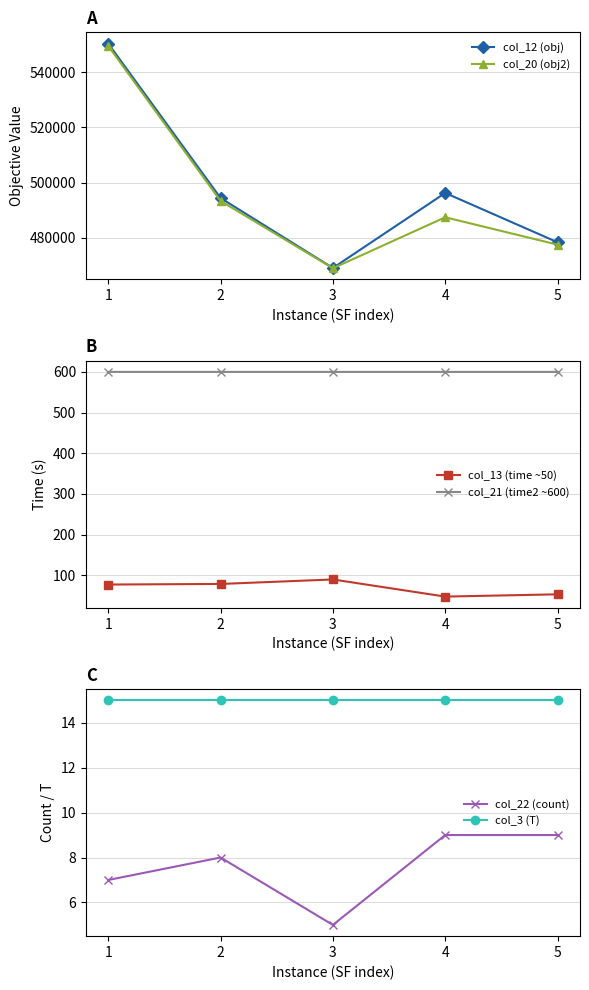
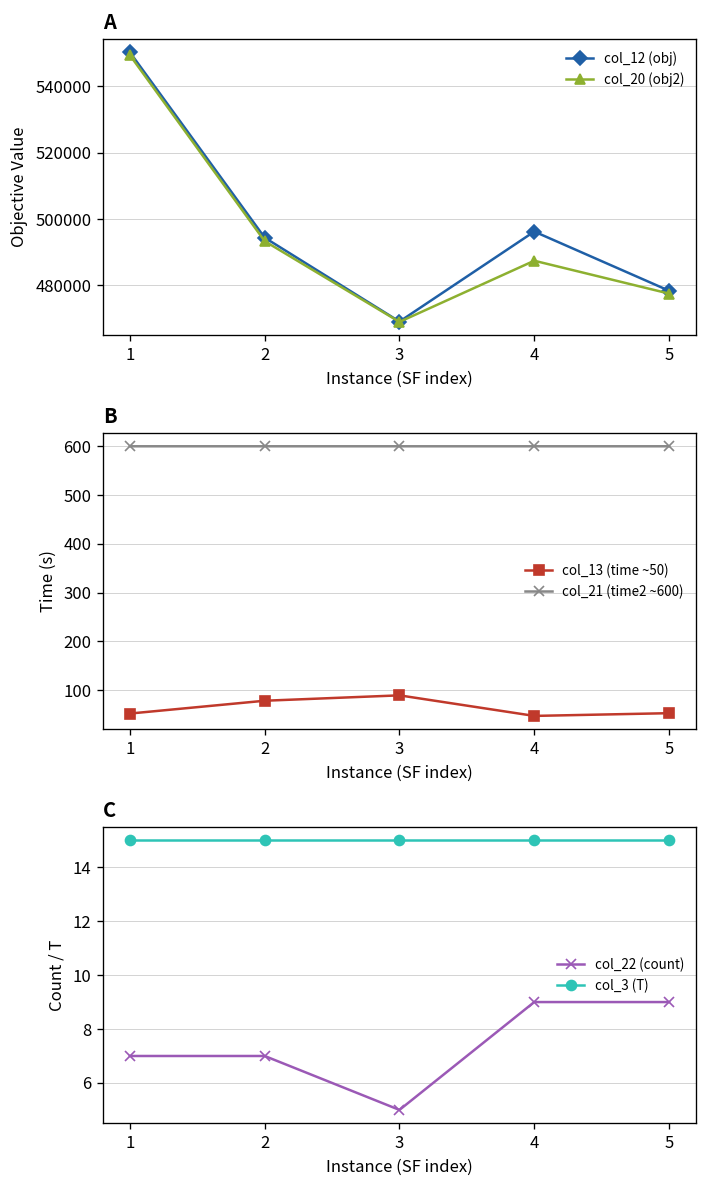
  {
    "A": {
      "col_12 (obj)": {
        "2": 494000,
        "4": 496000
      },
      "col_20 (obj2)": {
        "2": 493000,
        "4": 487000
      }
    },
    "B": {
      "col_13 (time ~50)": {
-       "1": 80,
+       "1": 50,
        "2": 80,
        "3": 90,
        "4": 50,
        "5": 50
      },
      "col_21 (time2 ~600)": {
        "1": 600,
        "2": 600,
        "3": 600,
        "4": 600,
        "5": 600
      }
    },
    "C": {
      "col_22 (count)": {
        "1": 7,
-       "2": 8,
+       "2": 7,
        "3": 5,
        "4": 9,
        "5": 9
      },
      "col_3 (T)": {
        "1": 15,
        "2": 15,
        "3": 15,
        "4": 15,
        "5": 15
      }
    }
  }
